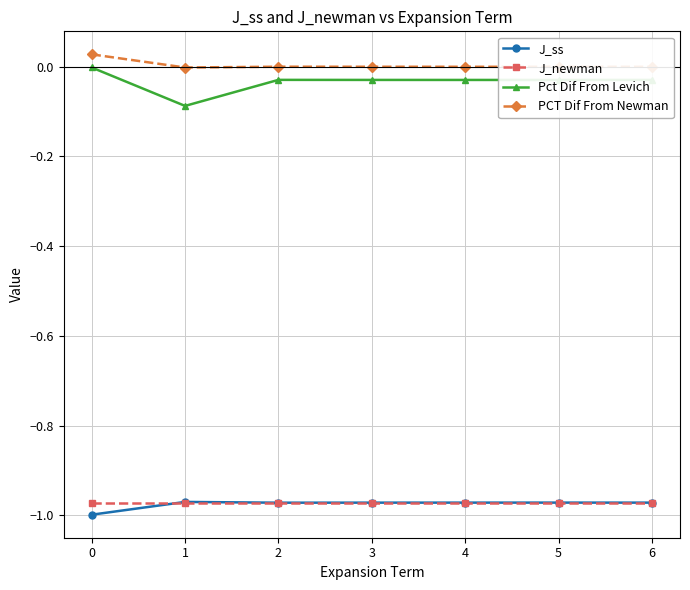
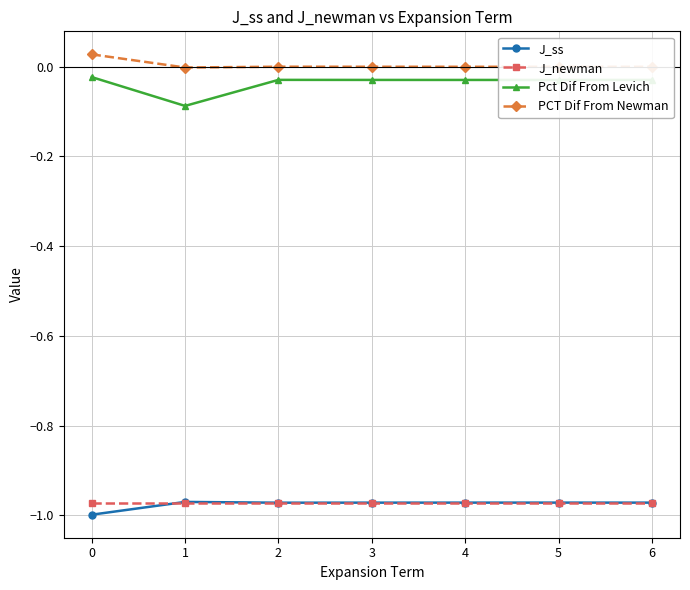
  {
    "J_ss": {
      "0": -1.00
    },
    "Pct Dif From Levich": {
-     "0": 0.00,
+     "0": -0.02,
      "1": -0.09,
      "2": -0.03,
      "3": -0.03,
      "4": -0.03
    }
  }
